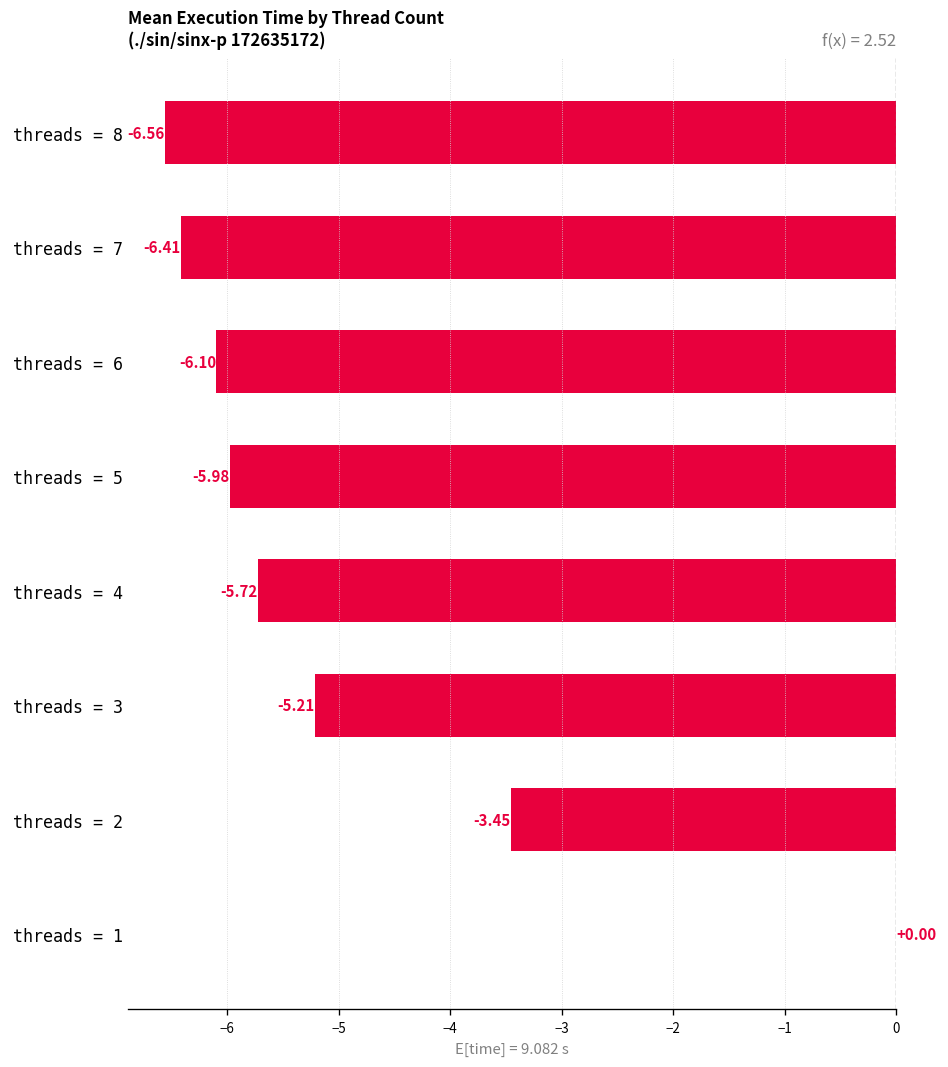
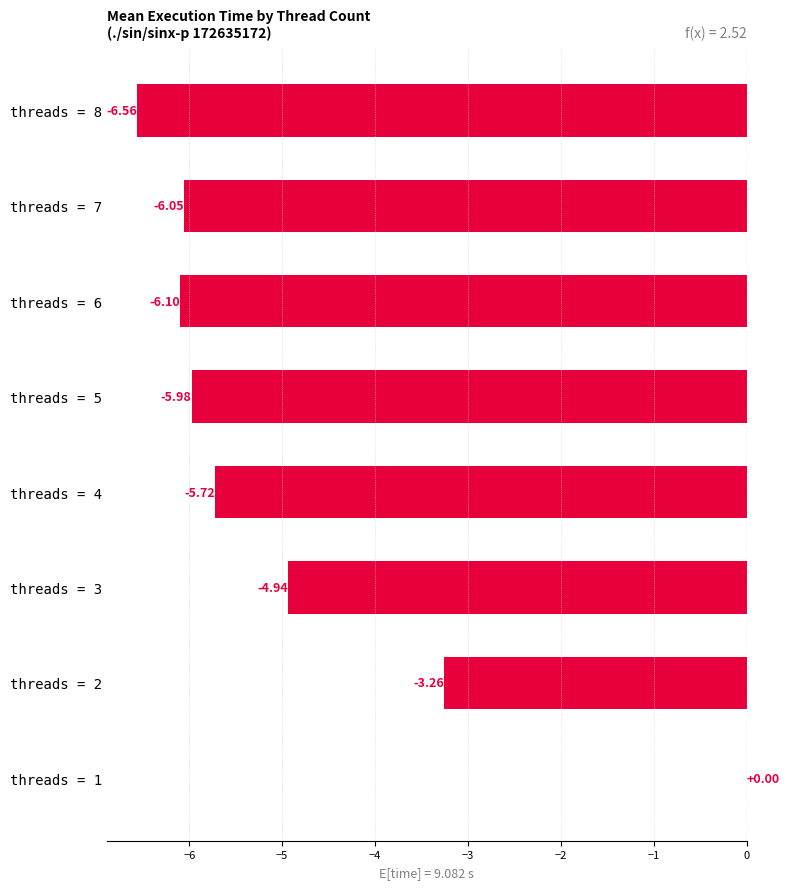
  {
    "threads = 8": "-6.56",
-   "threads = 7": "-6.41",
+   "threads = 7": "-6.05",
    "threads = 6": "-6.10",
    "threads = 5": "-5.98",
    "threads = 4": "-5.72",
-   "threads = 3": "-5.21",
-   "threads = 2": "-3.45",
+   "threads = 3": "-4.94",
+   "threads = 2": "-3.26",
    "threads = 1": "+0.00"
  }
